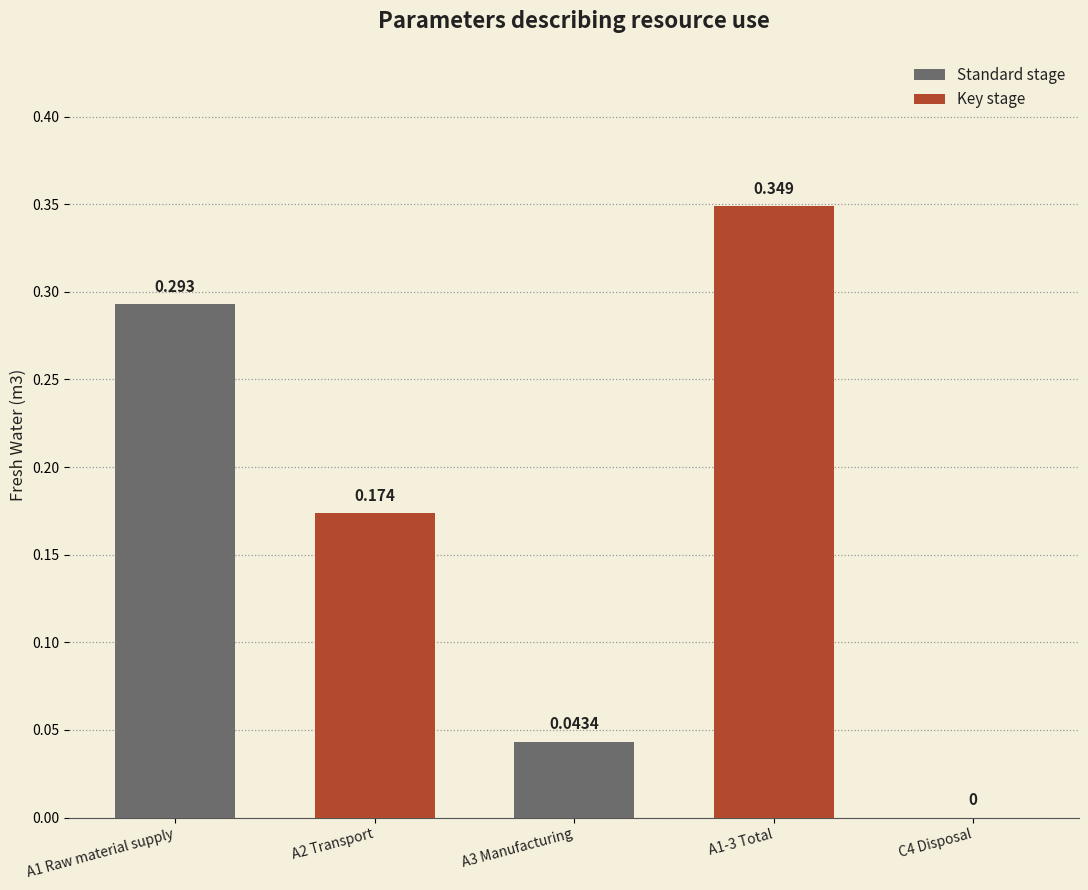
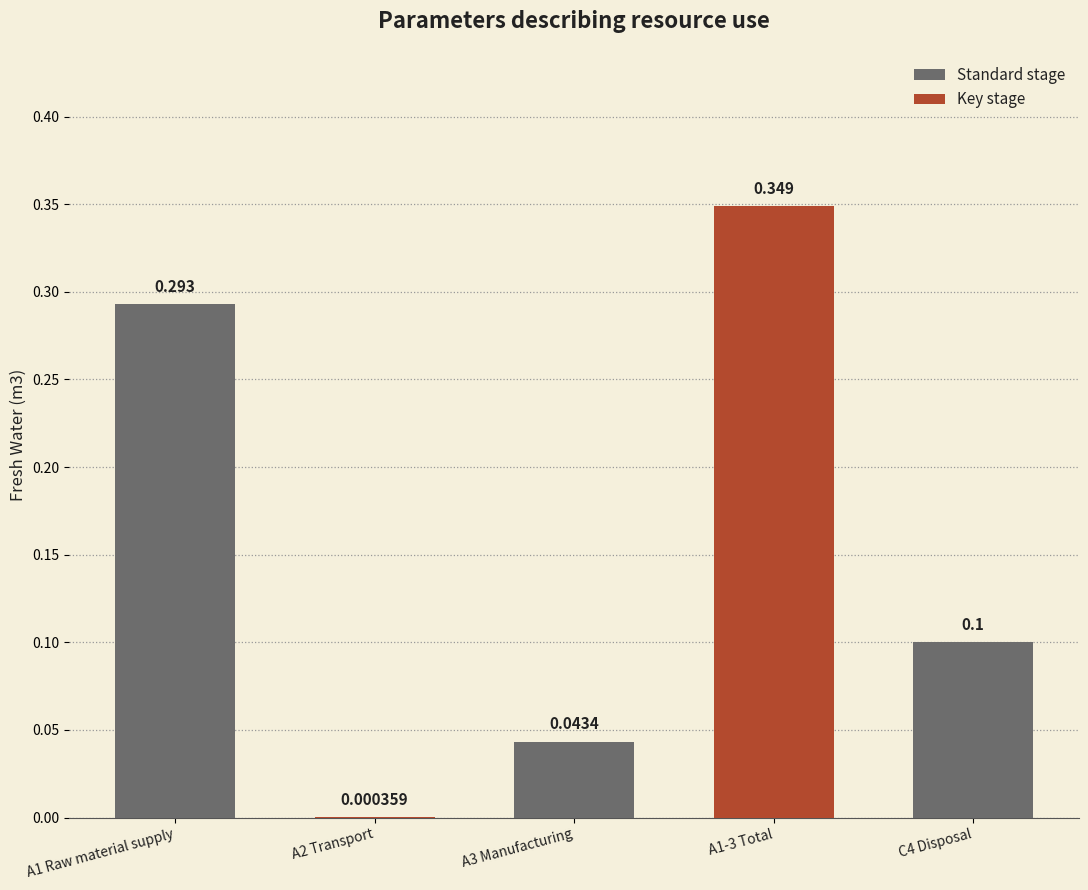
  {
    "Standard stage": {
      "A1 Raw material supply": 0.293,
      "A3 Manufacturing": 0.0434,
-     "C4 Disposal": 0
+     "C4 Disposal": 0.1
    },
    "Key stage": {
-     "A2 Transport": 0.174,
+     "A2 Transport": 0.000359,
      "A1-3 Total": 0.349
    }
  }
